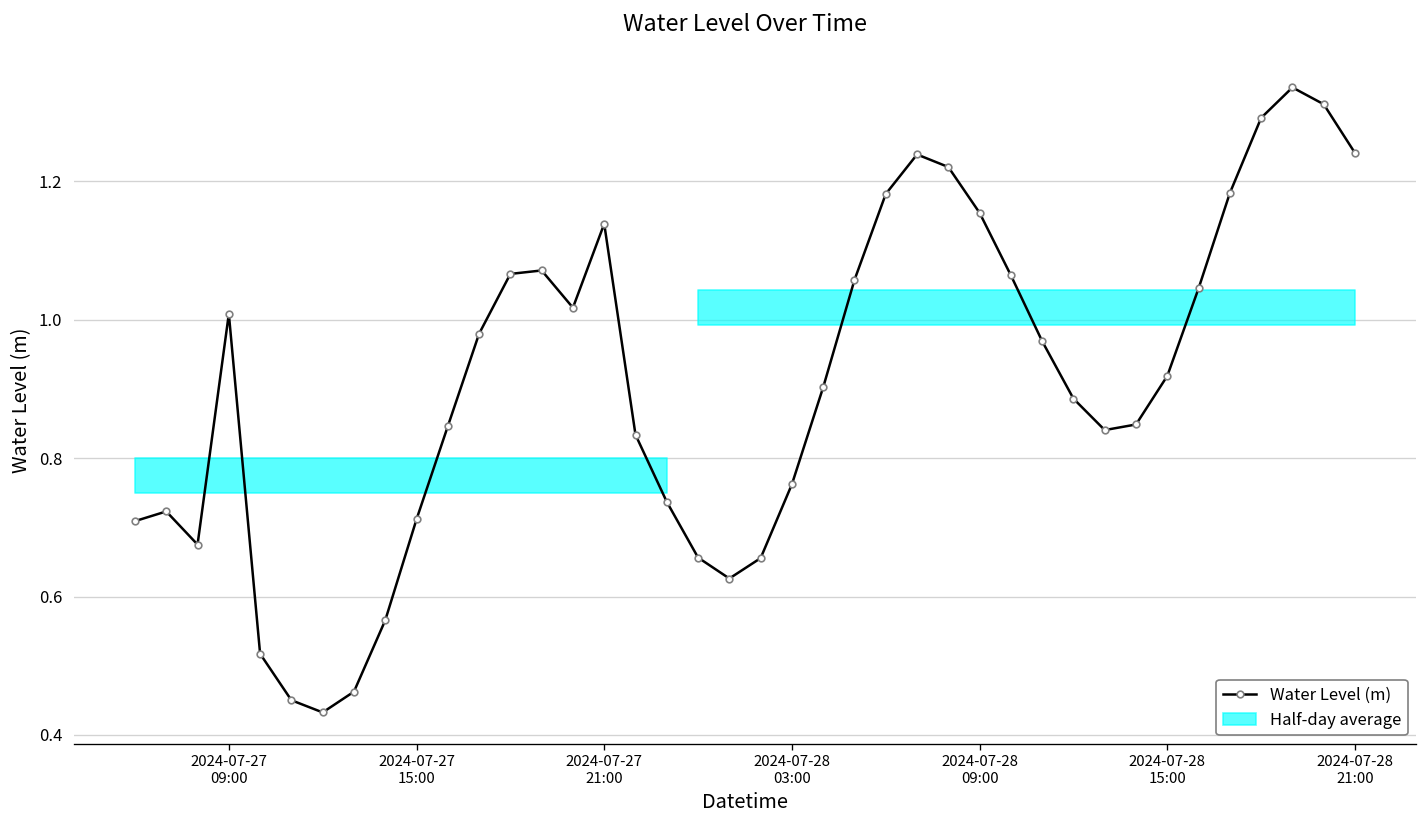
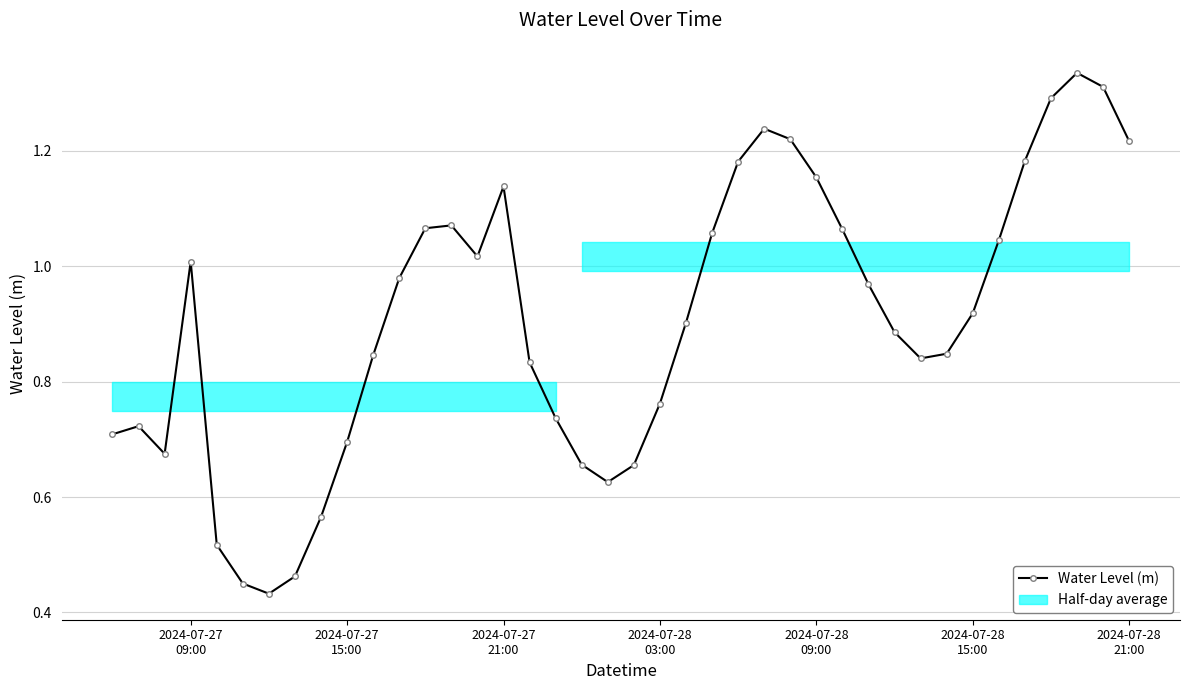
  {
    "2024-07-27 09:00": 1.01,
-   "2024-07-27 15:00": 0.71,
+   "2024-07-27 15:00": 0.70,
    "2024-07-27 21:00": 1.14,
    "2024-07-28 03:00": 0.76,
    "2024-07-28 09:00": 1.15,
    "2024-07-28 15:00": 0.92,
-   "2024-07-28 21:00": 1.24
+   "2024-07-28 21:00": 1.22
  }
